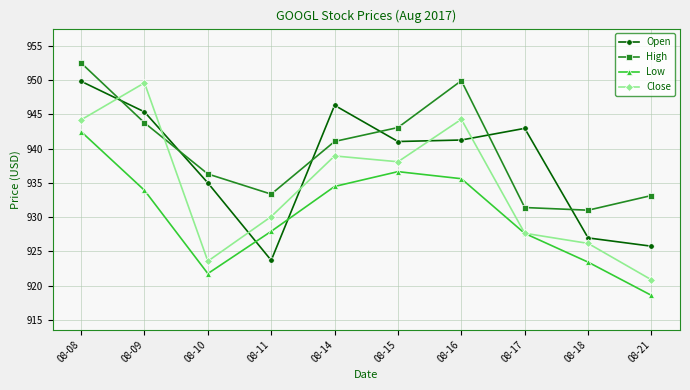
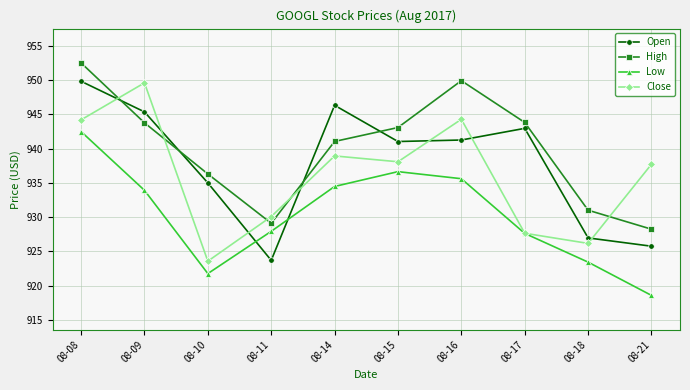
  {
    "Open": {
      "08-08": 950,
      "08-09": 945,
      "08-10": 935,
      "08-11": 924,
      "08-14": 946,
      "08-15": 941,
      "08-16": 941,
      "08-17": 943,
      "08-18": 927,
      "08-21": 926
    },
    "High": {
      "08-08": 952,
      "08-09": 944,
      "08-10": 936,
-     "08-11": 933,
+     "08-11": 929,
      "08-14": 941,
      "08-15": 943,
      "08-16": 950,
-     "08-17": 931,
+     "08-17": 944,
      "08-18": 931,
-     "08-21": 933
+     "08-21": 928
    },
    "Low": {
      "08-08": 942,
      "08-09": 934,
      "08-10": 922,
      "08-11": 928,
      "08-14": 934,
      "08-15": 937,
      "08-16": 936,
      "08-18": 923,
      "08-21": 919
    },
    "Close": {
      "08-08": 944,
      "08-09": 950,
      "08-10": 924,
      "08-11": 930,
      "08-14": 939,
      "08-15": 938,
      "08-16": 944,
      "08-18": 926,
-     "08-21": 921
+     "08-21": 938
    }
  }
